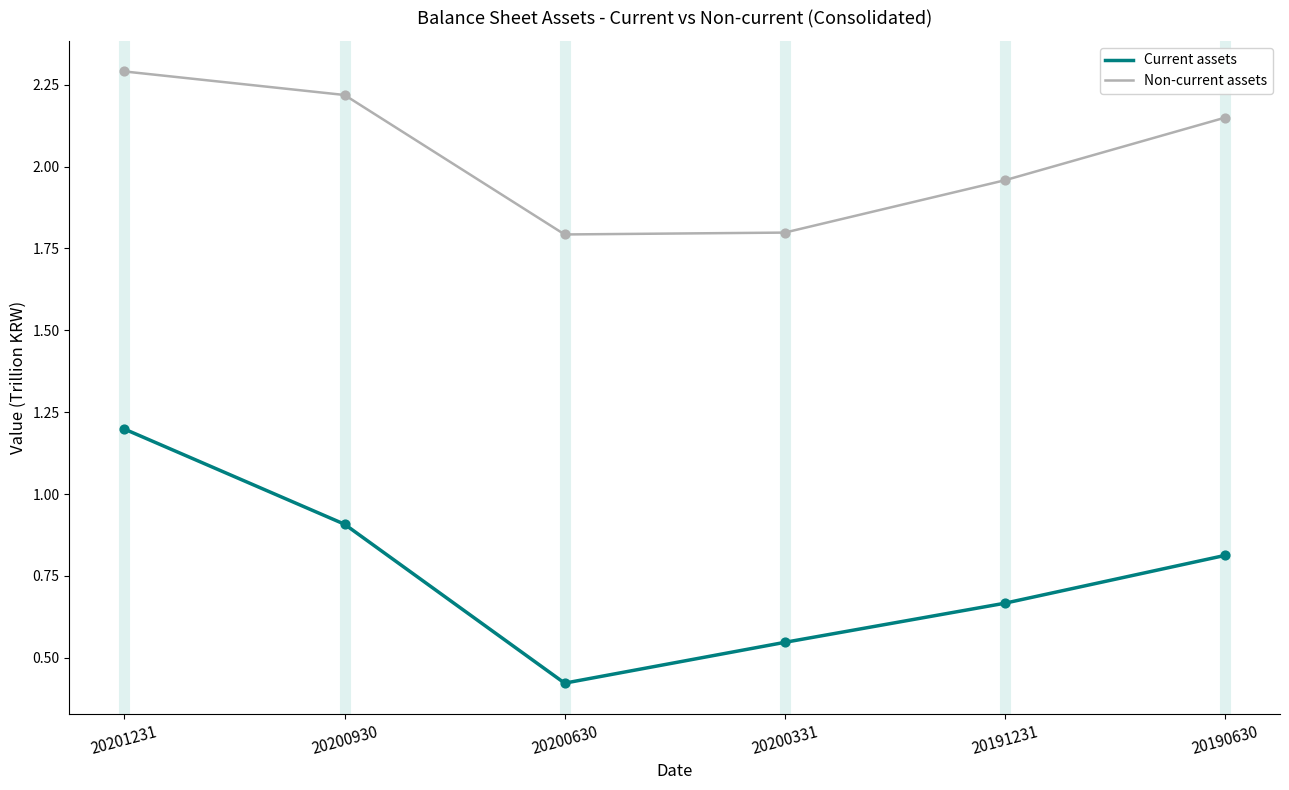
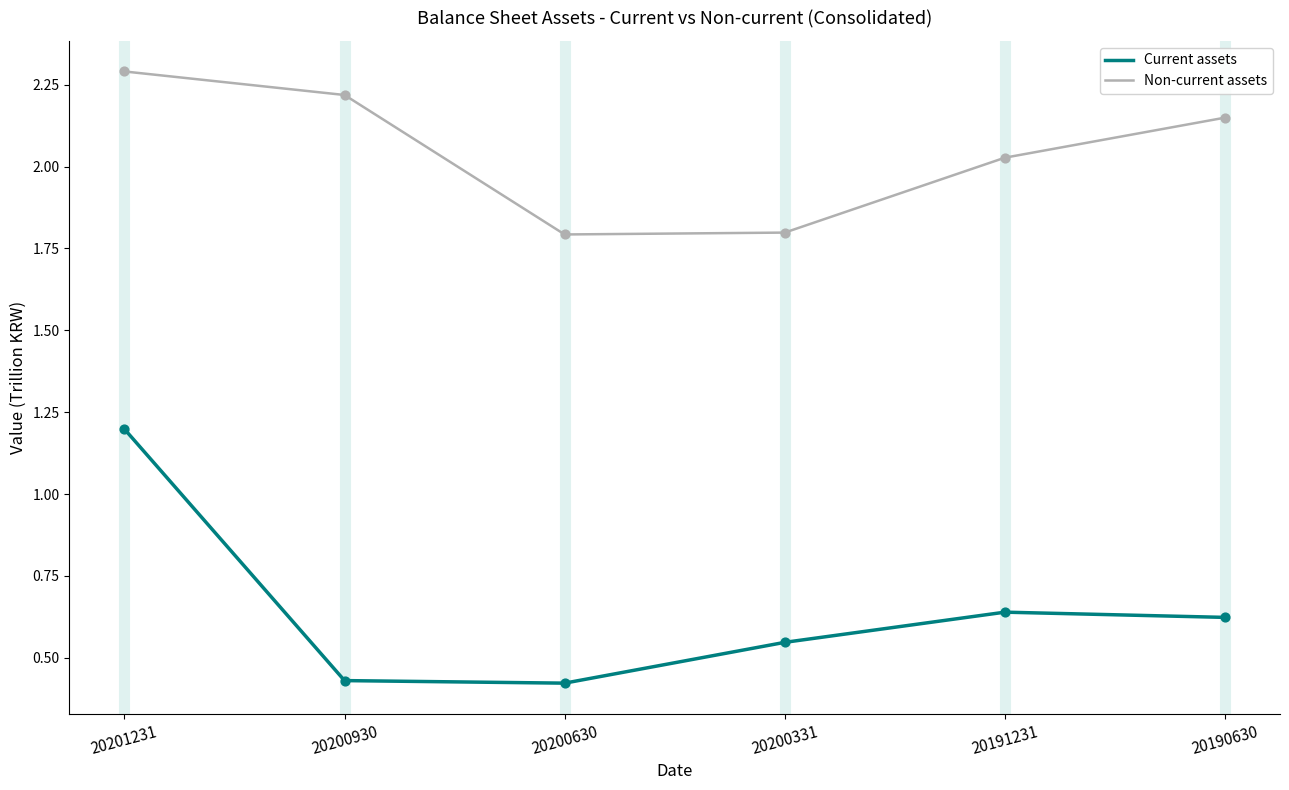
  {
    "Current assets": {
      "20201231": 1.20,
-     "20200930": 0.91,
+     "20200930": 0.43,
      "20200630": 0.42,
      "20200331": 0.55,
-     "20191231": 0.67,
-     "20190630": 0.81
+     "20191231": 0.64,
+     "20190630": 0.62
    },
    "Non-current assets": {
      "20201231": 2.29,
      "20200930": 2.22,
      "20200630": 1.79,
      "20200331": 1.80,
-     "20191231": 1.96,
+     "20191231": 2.03,
      "20190630": 2.15
    }
  }
